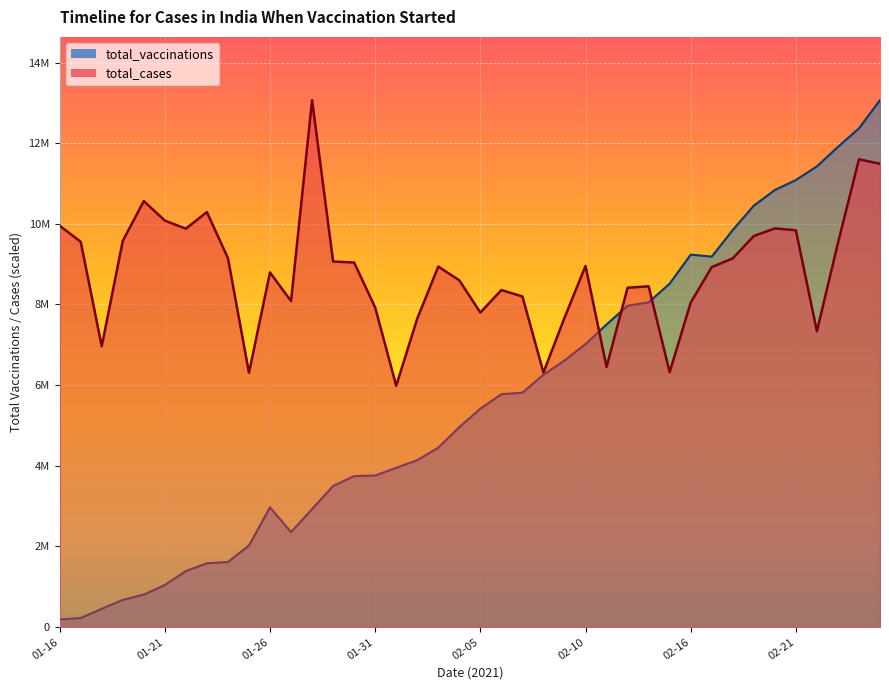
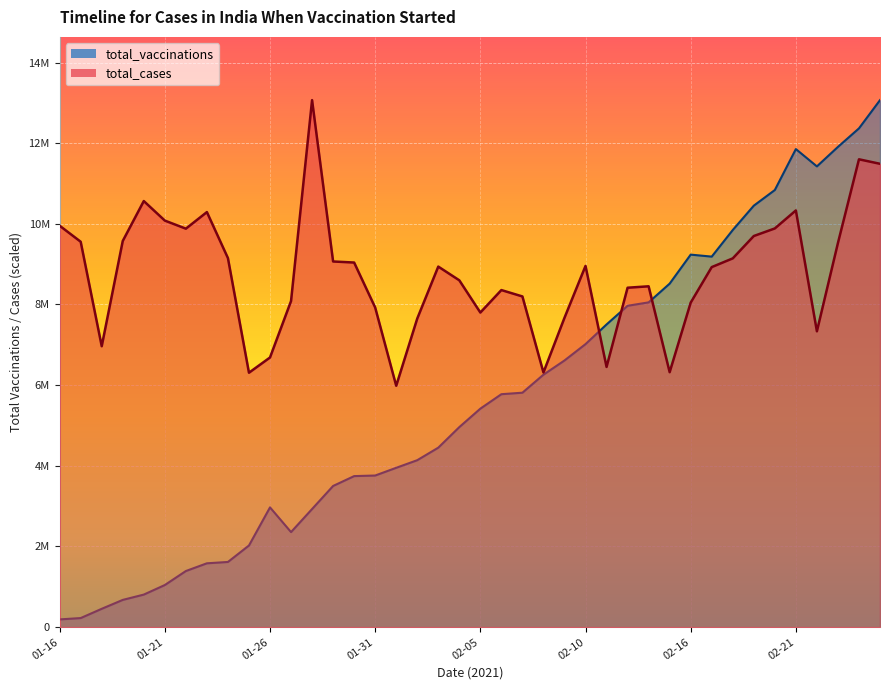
  {
    "total_vaccinations": {
      "01-16": 200000,
      "01-21": 1000000,
      "01-26": 3000000,
      "01-31": 3800000,
      "02-05": 5400000,
      "02-10": 7000000,
      "02-16": 9200000,
-     "02-21": 11100000
+     "02-21": 11900000
    },
    "total_cases": {
      "01-16": 10000000,
      "01-21": 10100000,
-     "01-26": 8800000,
+     "01-26": 6700000,
      "01-31": 7900000,
      "02-05": 7800000,
      "02-10": 9000000,
      "02-16": 8000000,
-     "02-21": 9800000
+     "02-21": 10300000
    }
  }
